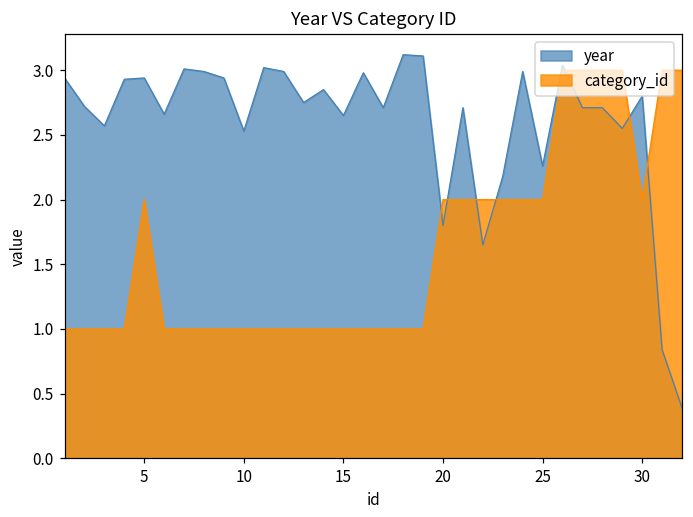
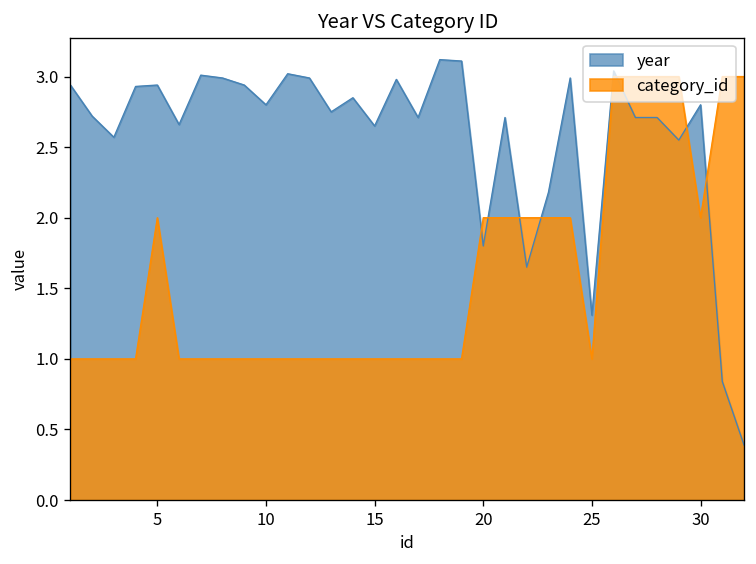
  {
    "year": {
      "5": 2.94,
-     "10": 2.53,
+     "10": 2.80,
      "15": 2.65,
      "20": 1.80,
-     "25": 2.26,
+     "25": 1.31,
      "30": 2.80
    },
    "category_id": {
      "5": 2,
      "10": 1,
      "15": 1,
      "20": 2,
-     "25": 2,
+     "25": 1,
      "30": 2
    }
  }
